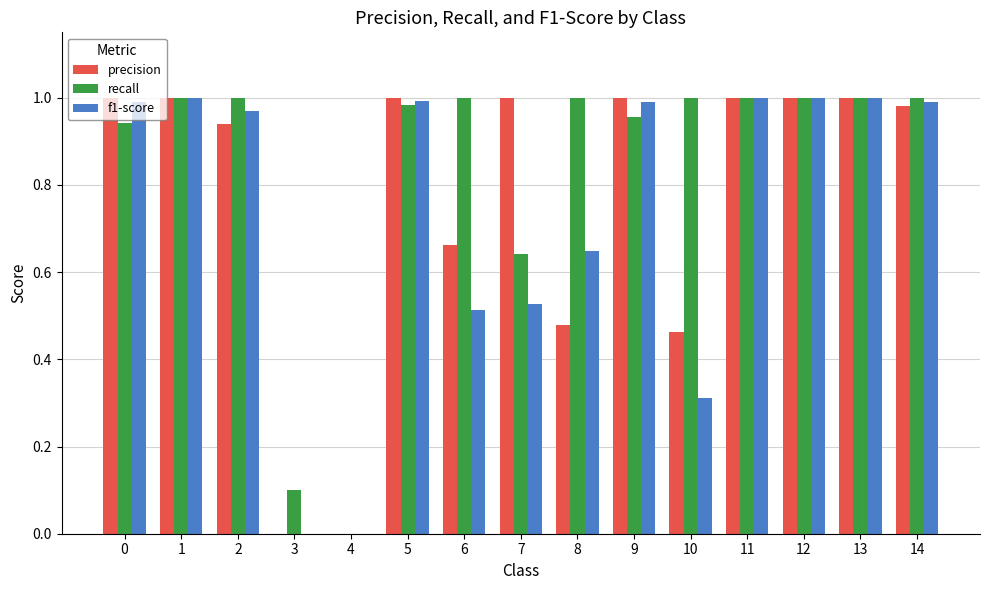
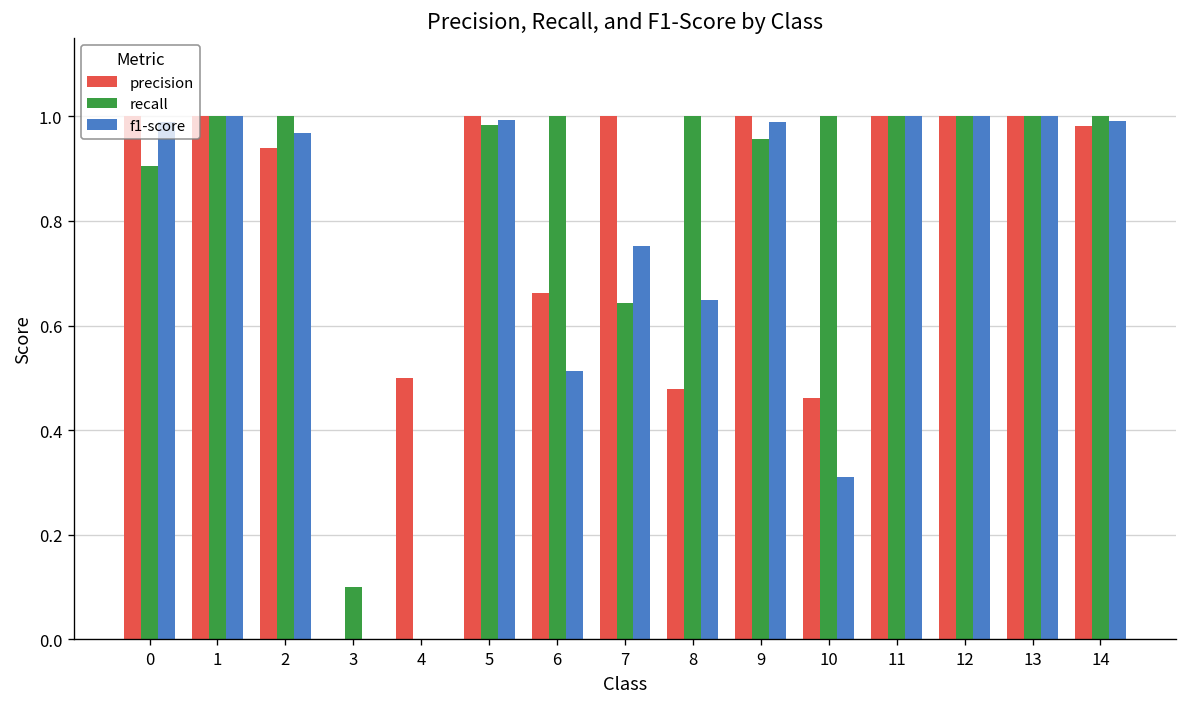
  {
    "precision": {
      "1": 1.0,
      "2": 0.94,
      "3": 0.0,
-     "4": 0.0,
+     "4": 0.5,
      "5": 1.0,
      "6": 0.66,
      "7": 1.0,
      "8": 0.48,
      "9": 1.0,
      "10": 0.46,
      "11": 1.0,
      "12": 1.0,
      "13": 1.0,
      "14": 0.98
    },
    "recall": {
-     "0": 0.94,
+     "0": 0.90,
      "1": 1.00,
      "2": 1.00,
      "3": 0.10,
      "4": 0.00,
      "5": 0.98,
      "6": 1.00,
      "7": 0.64,
      "8": 1.00,
      "9": 0.96,
      "10": 1.00,
      "11": 1.00,
      "12": 1.00,
      "13": 1.00,
      "14": 1.00
    },
    "f1-score": {
      "1": 1.00,
      "2": 0.97,
      "3": 0.00,
      "4": 0.00,
      "5": 0.99,
      "6": 0.51,
-     "7": 0.53,
+     "7": 0.75,
      "8": 0.65,
      "9": 0.99,
      "10": 0.31,
      "11": 1.00,
      "12": 1.00,
      "13": 1.00,
      "14": 0.99
    }
  }
